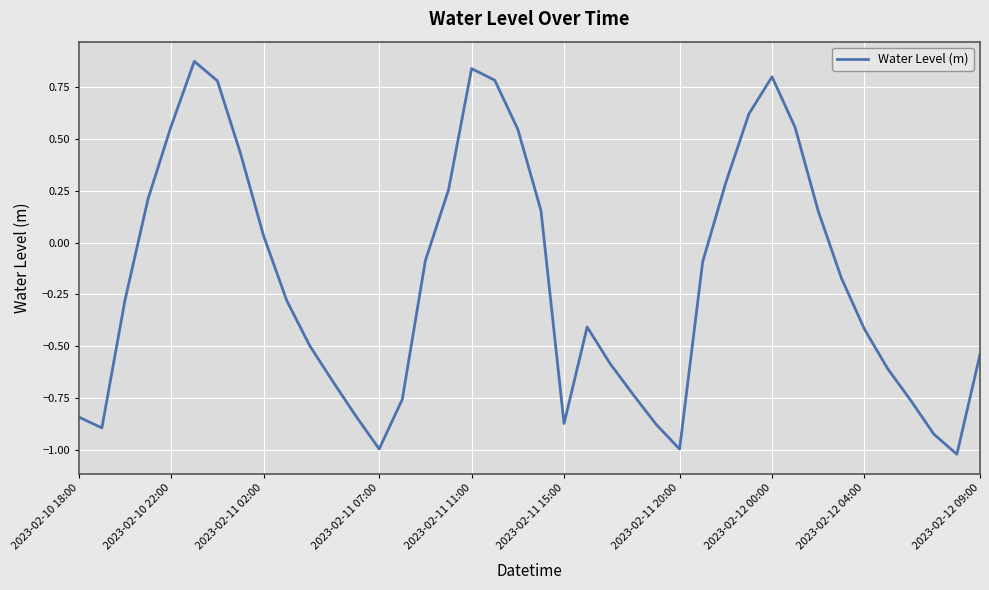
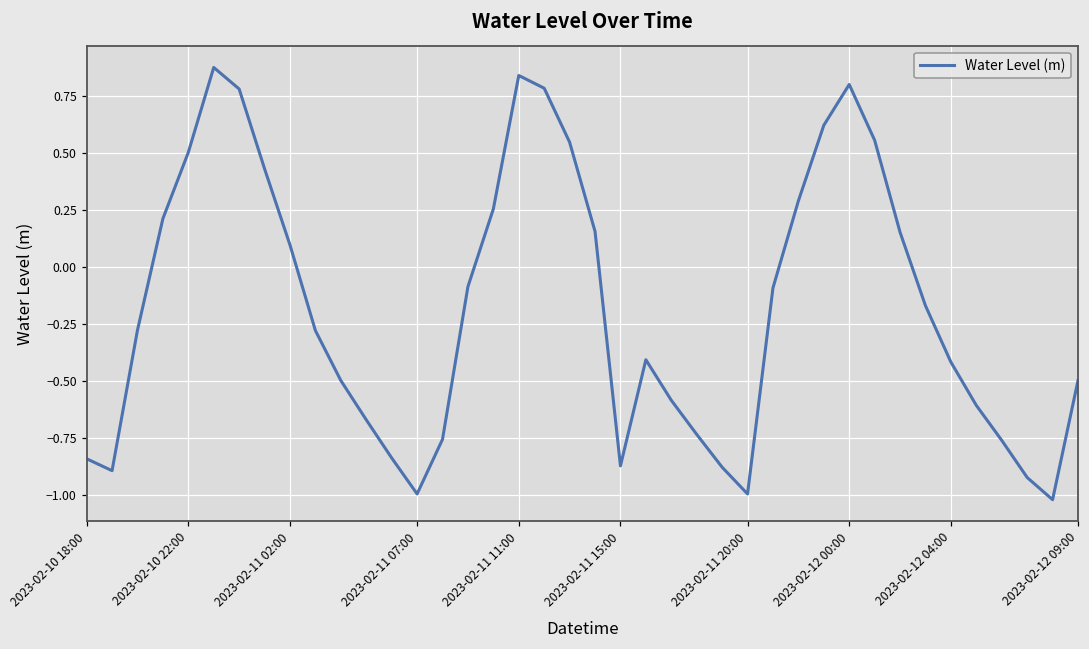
  {
    "2023-02-10 18:00": -0.84,
-   "2023-02-10 22:00": 0.56,
-   "2023-02-11 02:00": 0.03,
+   "2023-02-10 22:00": 0.50,
+   "2023-02-11 02:00": 0.10,
    "2023-02-11 07:00": -1.00,
    "2023-02-11 11:00": 0.84,
    "2023-02-11 15:00": -0.87,
    "2023-02-11 20:00": -1.00,
    "2023-02-12 00:00": 0.80,
    "2023-02-12 04:00": -0.42,
-   "2023-02-12 09:00": -0.54
+   "2023-02-12 09:00": -0.50
  }
